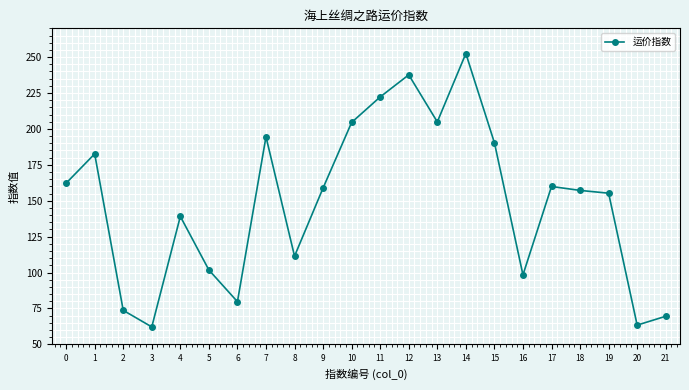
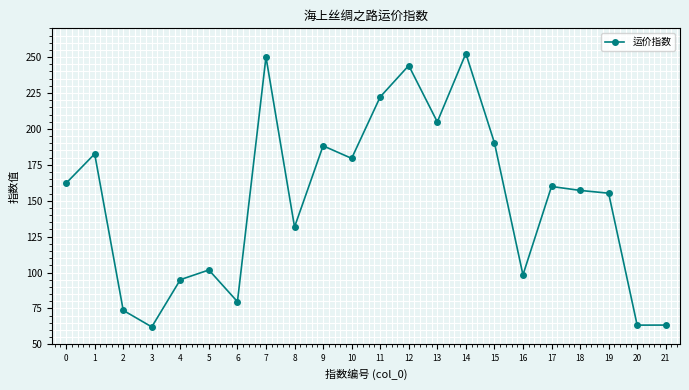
  {
    "0": 162,
    "1": 183,
    "2": 74,
    "3": 62,
-   "4": 139,
+   "4": 95,
    "5": 102,
    "6": 80,
-   "7": 194,
-   "8": 111,
-   "9": 159,
-   "10": 205,
+   "7": 250,
+   "8": 132,
+   "9": 188,
+   "10": 179,
    "11": 222,
-   "12": 238,
+   "12": 244,
    "13": 205,
    "14": 252,
    "15": 190,
    "16": 98,
    "17": 160,
    "18": 157,
    "19": 155,
    "20": 63,
-   "21": 70
+   "21": 63
  }
